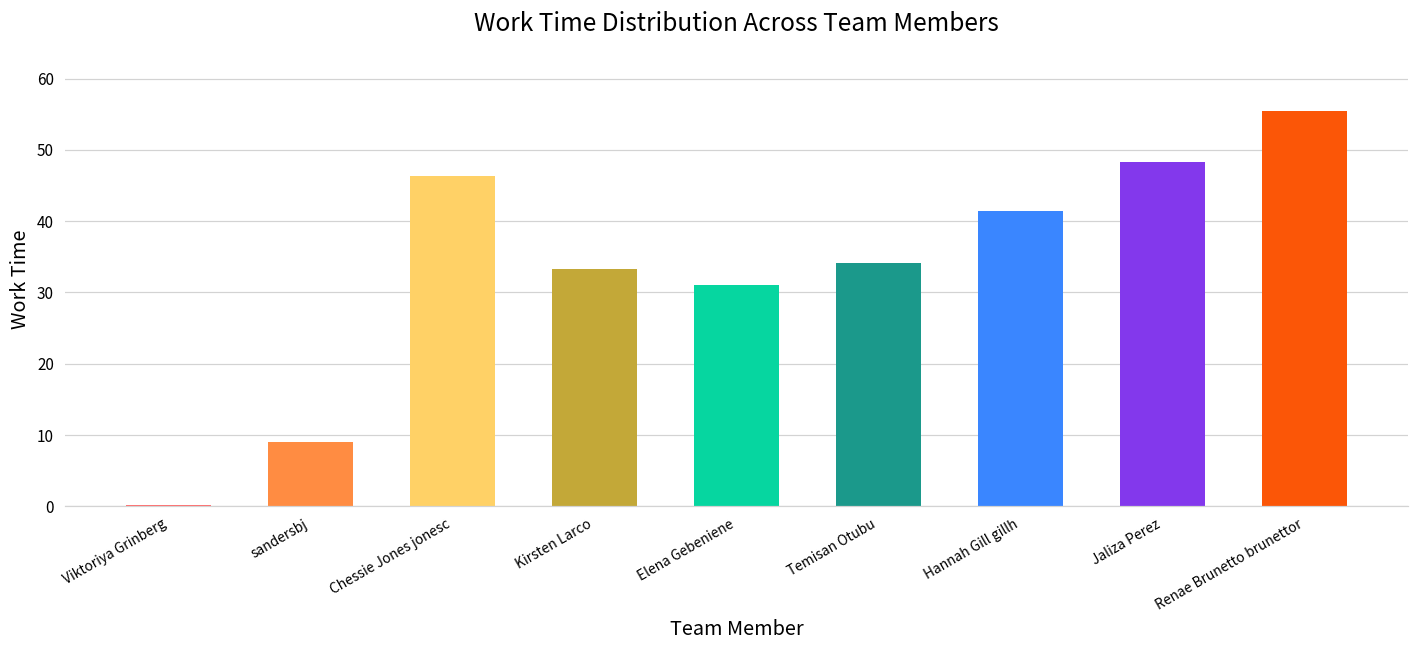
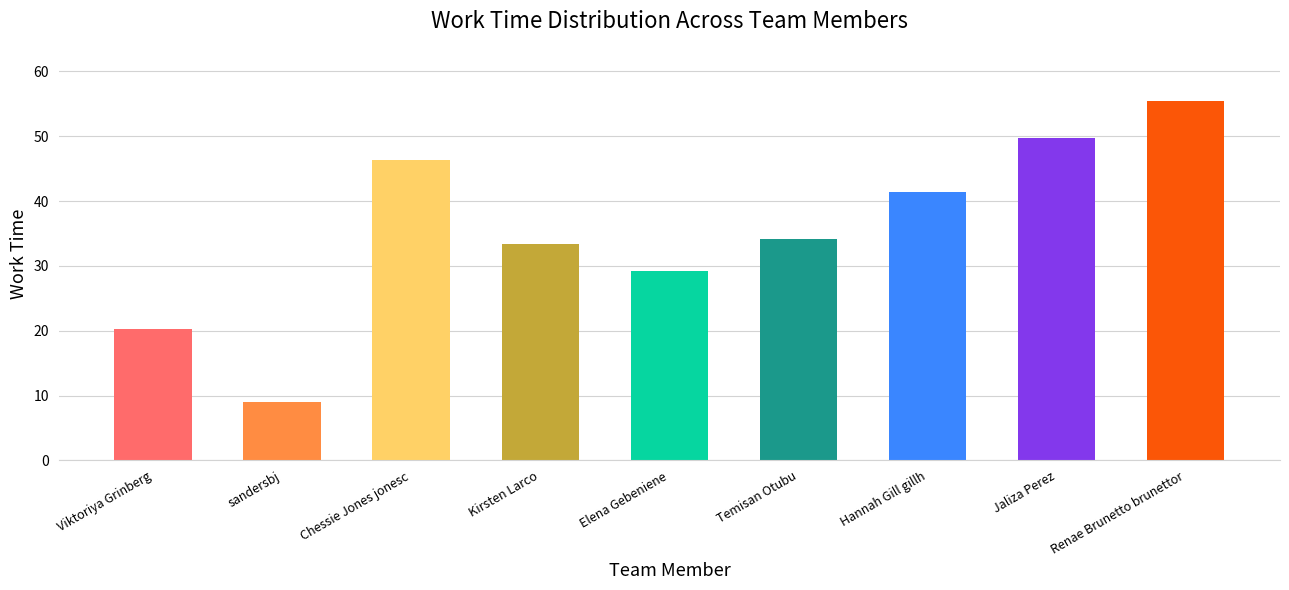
  {
-   "Viktoriya Grinberg": 0,
+   "Viktoriya Grinberg": 20,
    "sandersbj": 9,
    "Chessie Jones jonesc": 46,
    "Kirsten Larco": 33,
-   "Elena Gebeniene": 31,
+   "Elena Gebeniene": 29,
    "Temisan Otubu": 34,
    "Hannah Gill gillh": 41,
-   "Jaliza Perez": 48,
+   "Jaliza Perez": 50,
    "Renae Brunetto brunettor": 55
  }
